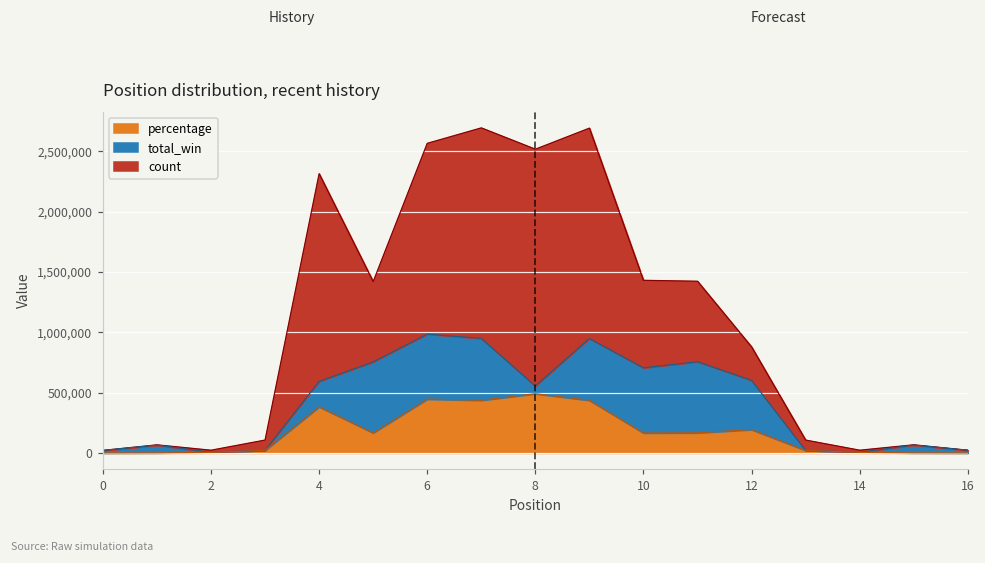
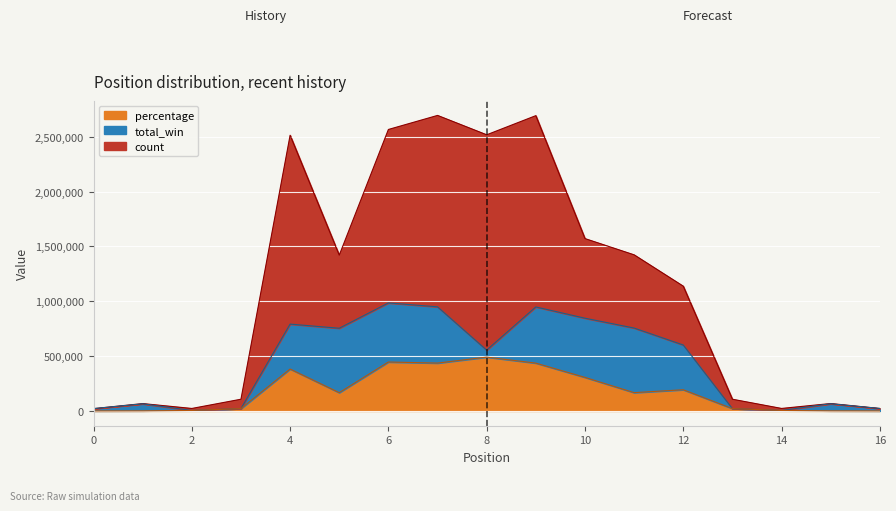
  {
    "percentage": {
      "4": "380,000",
      "6": "450,000",
      "8": "490,000",
-     "10": "170,000",
+     "10": "310,000",
      "12": "190,000"
    },
    "total_win": {
-     "4": "210,000",
+     "4": "410,000",
      "6": "980,000",
      "8": "550,000",
      "12": "600,000"
    },
    "count": {
      "4": "1,720,000",
      "6": "1,580,000",
      "8": "1,960,000",
      "10": "730,000",
-     "12": "280,000"
+     "12": "540,000"
    }
  }
